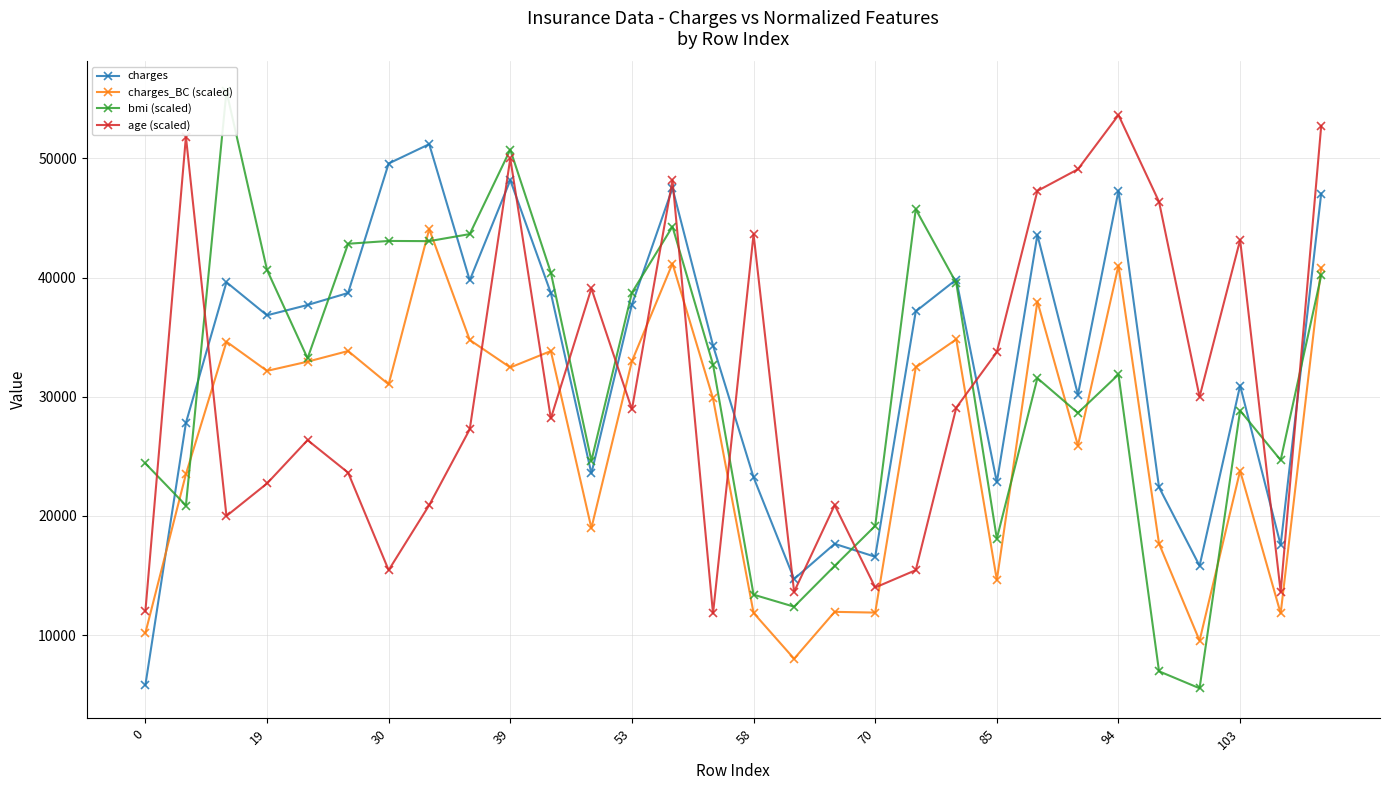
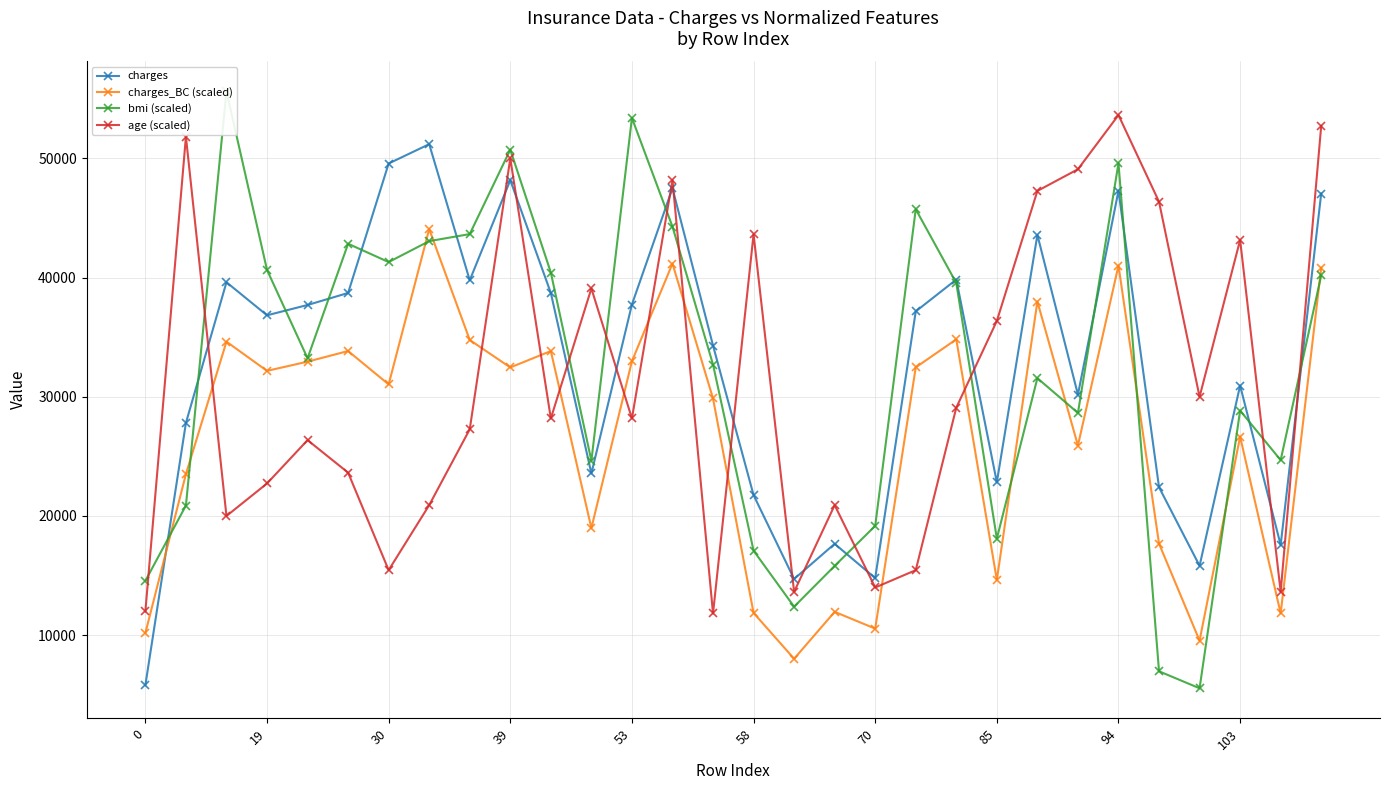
  {
    "charges": {
      "0": 5800,
      "30": 49600,
      "39": 48200,
      "53": 37700,
-     "58": 23200,
-     "70": 16600,
+     "58": 21800,
+     "70": 14800,
      "85": 22800,
      "94": 47300,
      "103": 30900
    },
    "charges_BC (scaled)": {
      "0": 10200,
      "30": 31000,
      "39": 32500,
      "53": 33000,
      "58": 11900,
-     "70": 11900,
+     "70": 10500,
      "85": 14600,
      "94": 41000,
-     "103": 23800
+     "103": 26700
    },
    "bmi (scaled)": {
-     "0": 24400,
-     "30": 43100,
+     "0": 14600,
+     "30": 41300,
      "39": 50700,
-     "53": 38700,
-     "58": 13400,
+     "53": 53400,
+     "58": 17100,
      "70": 19200,
      "85": 18100,
-     "94": 31900,
+     "94": 49600,
      "103": 28800
    },
    "age (scaled)": {
      "0": 12000,
      "30": 15500,
      "39": 50000,
-     "53": 28900,
+     "53": 28200,
      "58": 43600,
      "70": 14000,
-     "85": 33700,
+     "85": 36400,
      "94": 53600,
      "103": 43200
    }
  }
